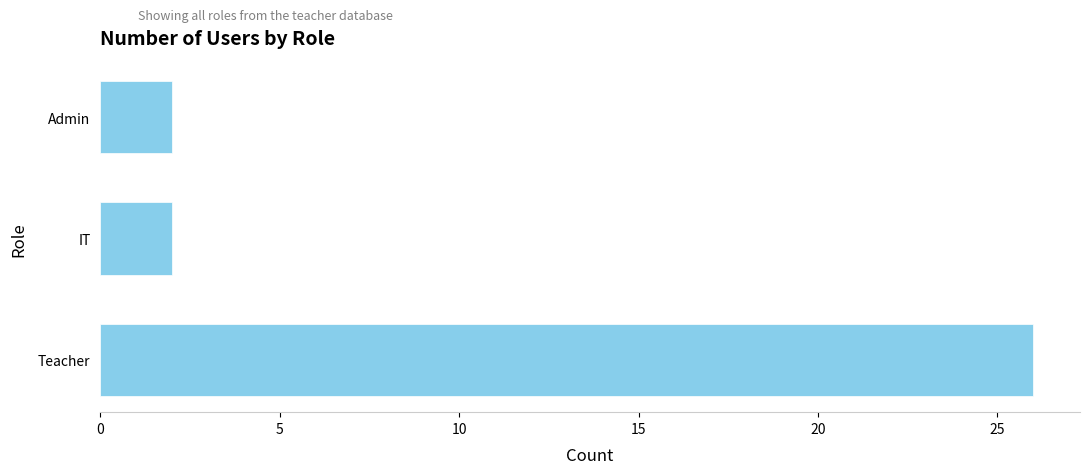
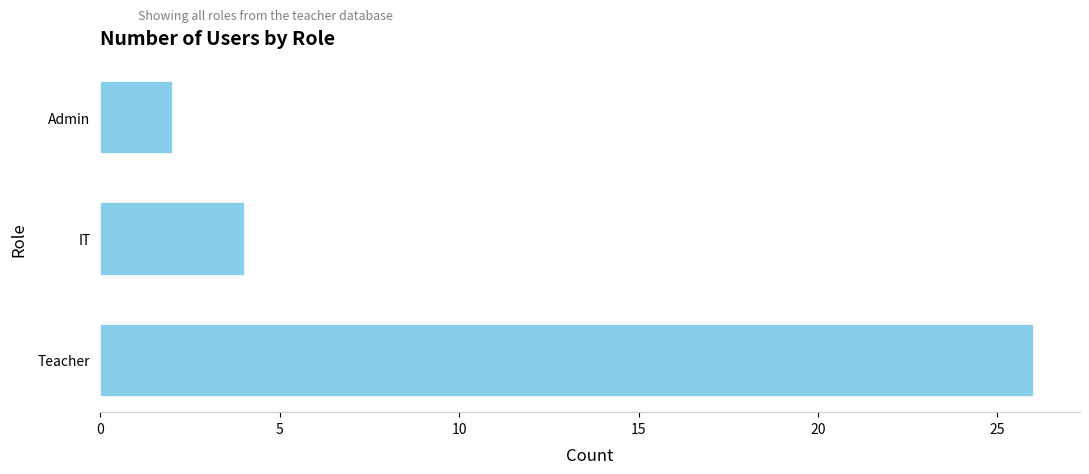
  {
    "Admin": 2,
-   "IT": 2,
+   "IT": 4,
    "Teacher": 26
  }
